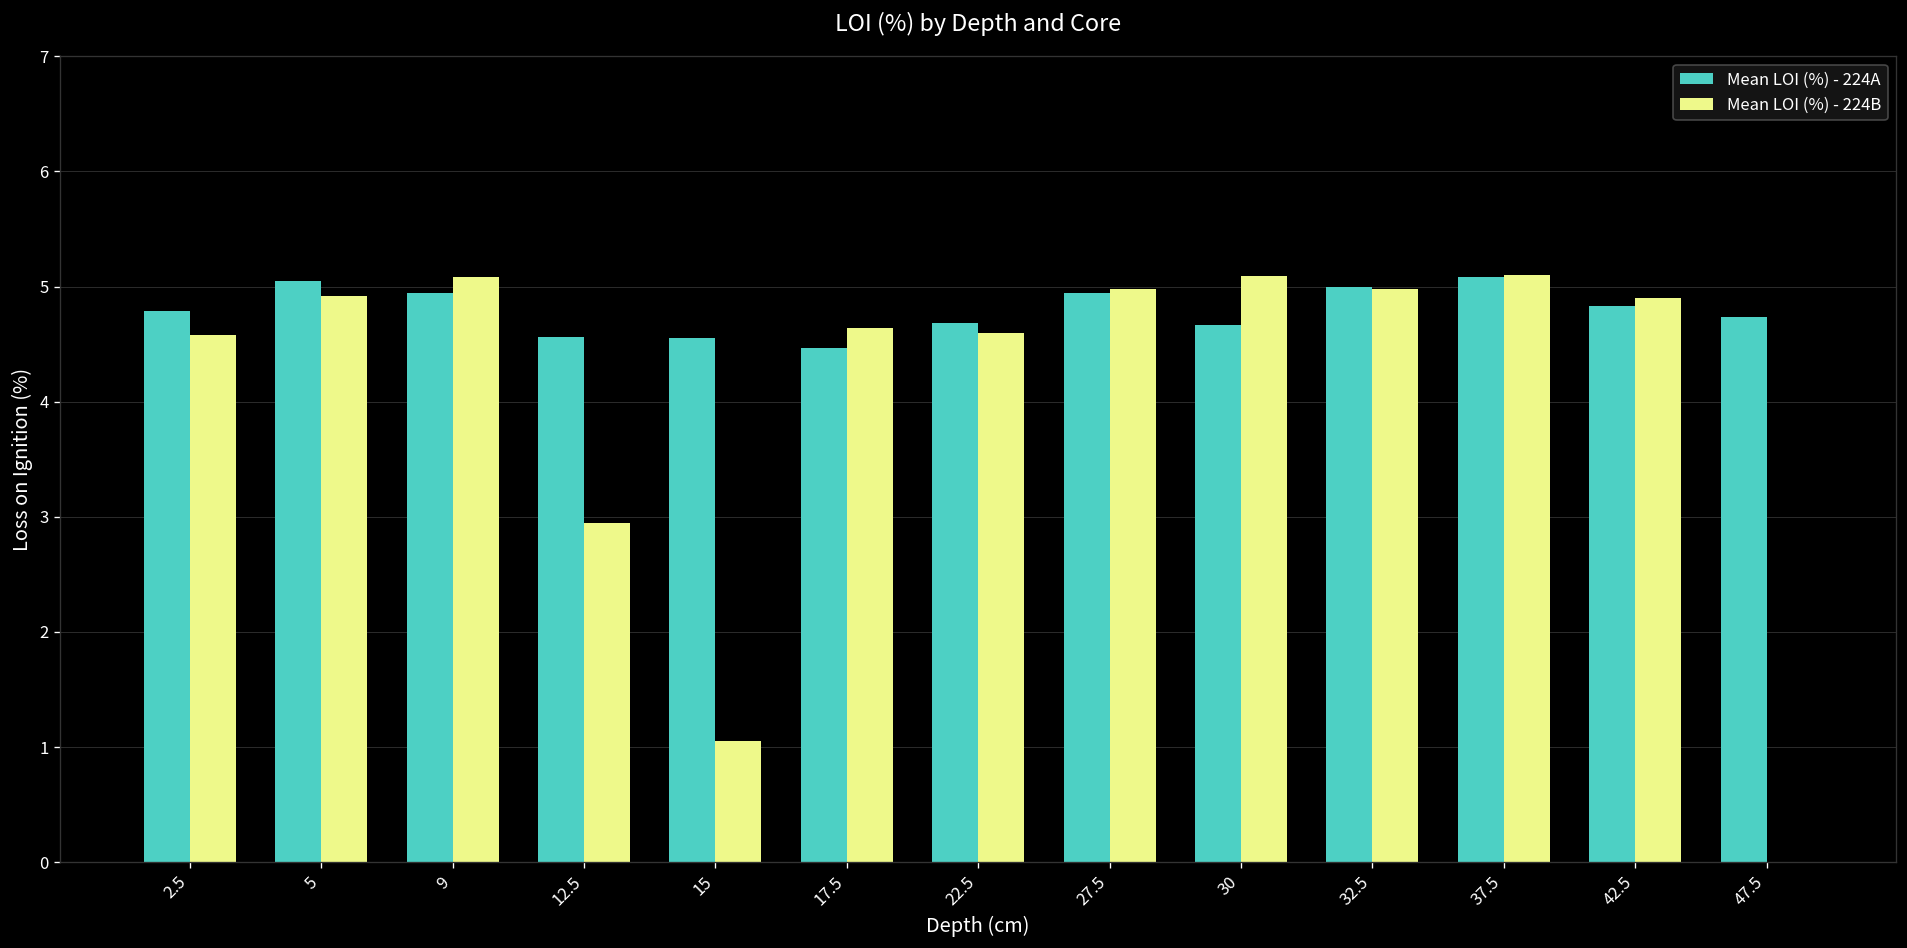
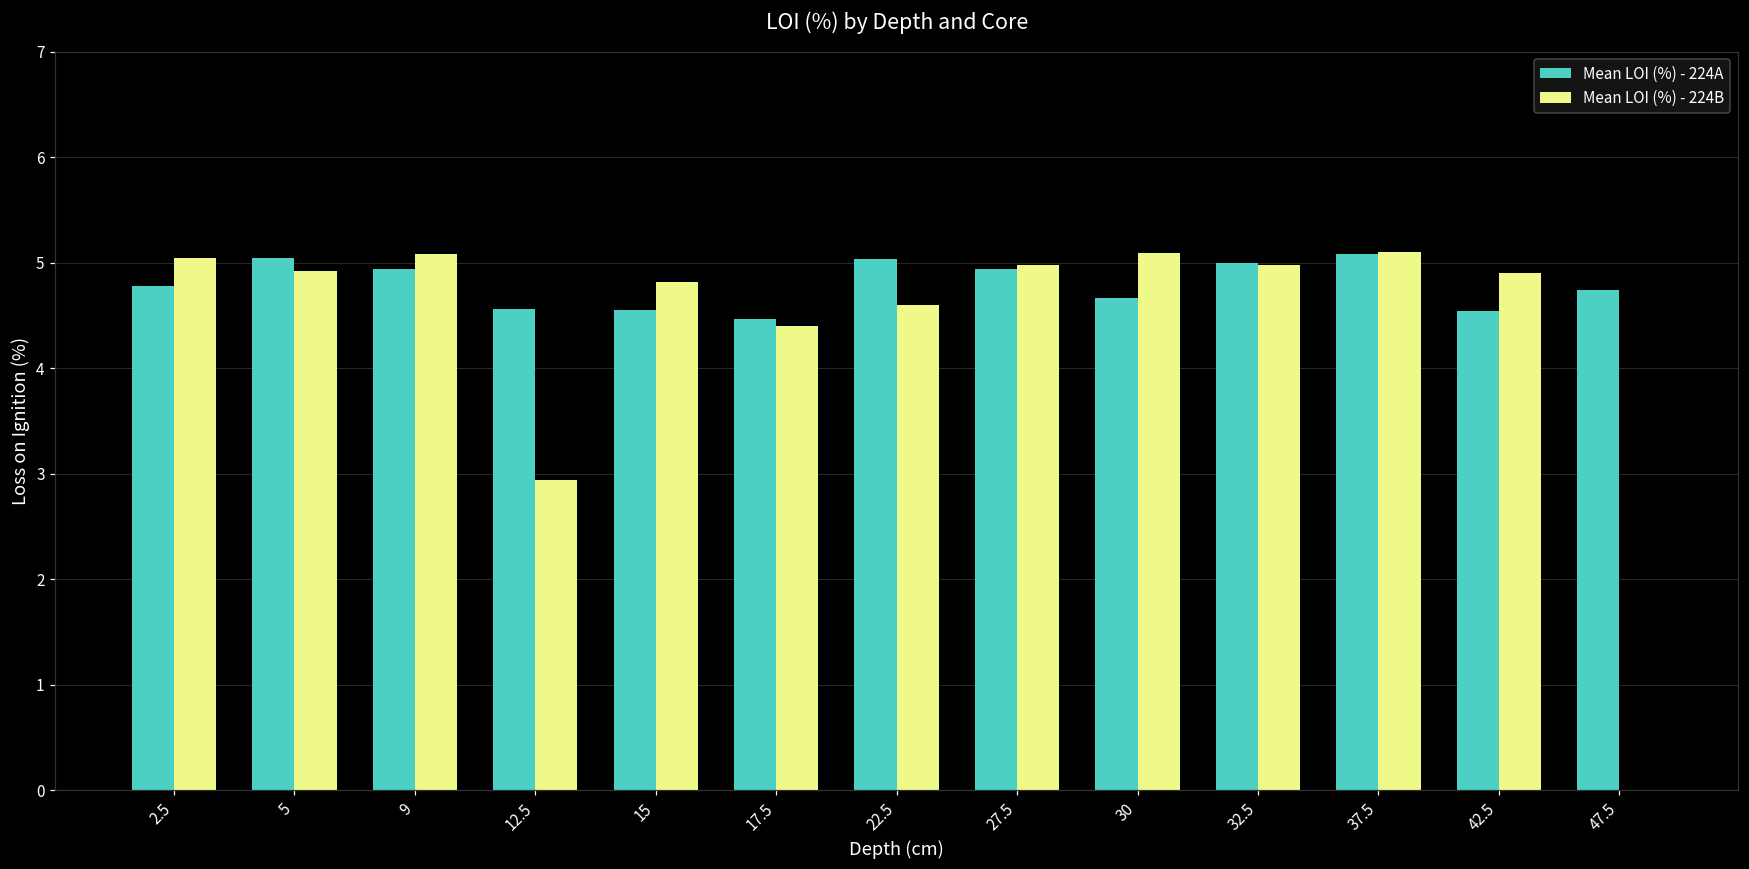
  {
    "Mean LOI (%) - 224A": {
      "2.5": 4.8,
      "5": 5.0,
      "9": 4.9,
      "12.5": 4.6,
      "15": 4.6,
      "17.5": 4.5,
-     "22.5": 4.7,
+     "22.5": 5.0,
      "27.5": 4.9,
      "30": 4.7,
      "32.5": 5.0,
      "37.5": 5.1,
-     "42.5": 4.8,
+     "42.5": 4.5,
      "47.5": 4.7
    },
    "Mean LOI (%) - 224B": {
-     "2.5": 4.6,
+     "2.5": 5.0,
      "5": 4.9,
      "9": 5.1,
      "12.5": 2.9,
-     "15": 1.1,
-     "17.5": 4.6,
+     "15": 4.8,
+     "17.5": 4.4,
      "22.5": 4.6,
      "27.5": 5.0,
      "30": 5.1,
      "32.5": 5.0,
      "37.5": 5.1,
      "42.5": 4.9,
      "47.5": 0.0
    }
  }
